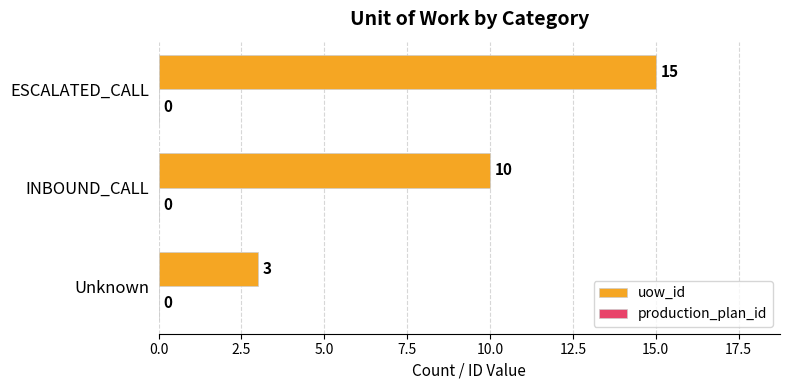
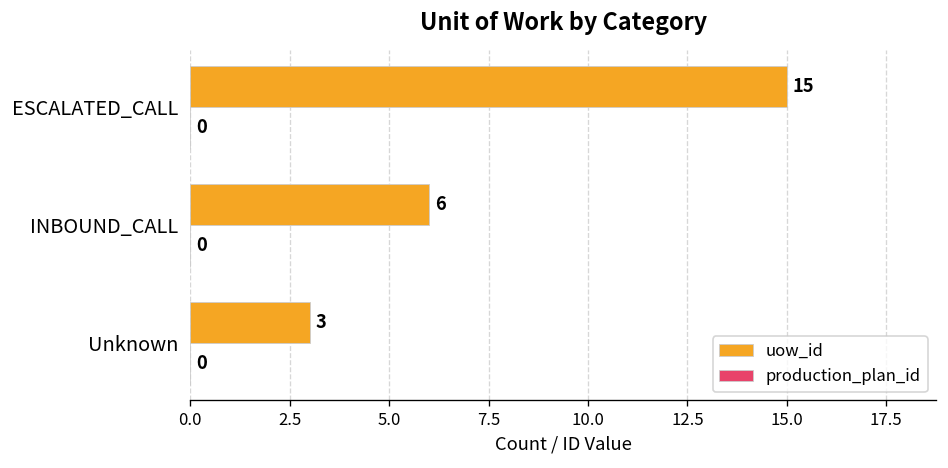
  {
    "uow_id": {
      "ESCALATED_CALL": 15,
-     "INBOUND_CALL": 10,
+     "INBOUND_CALL": 6,
      "Unknown": 3
    },
    "production_plan_id": {
      "ESCALATED_CALL": 0,
      "INBOUND_CALL": 0,
      "Unknown": 0
    }
  }
